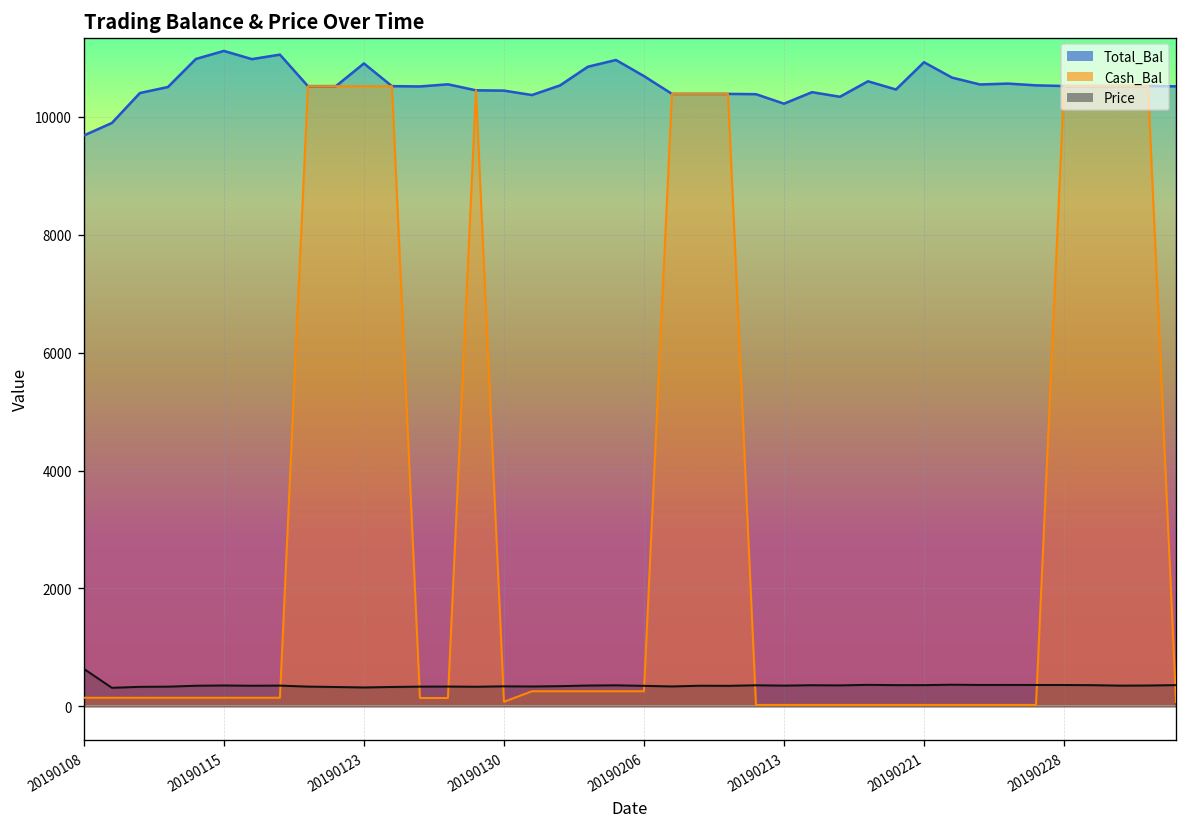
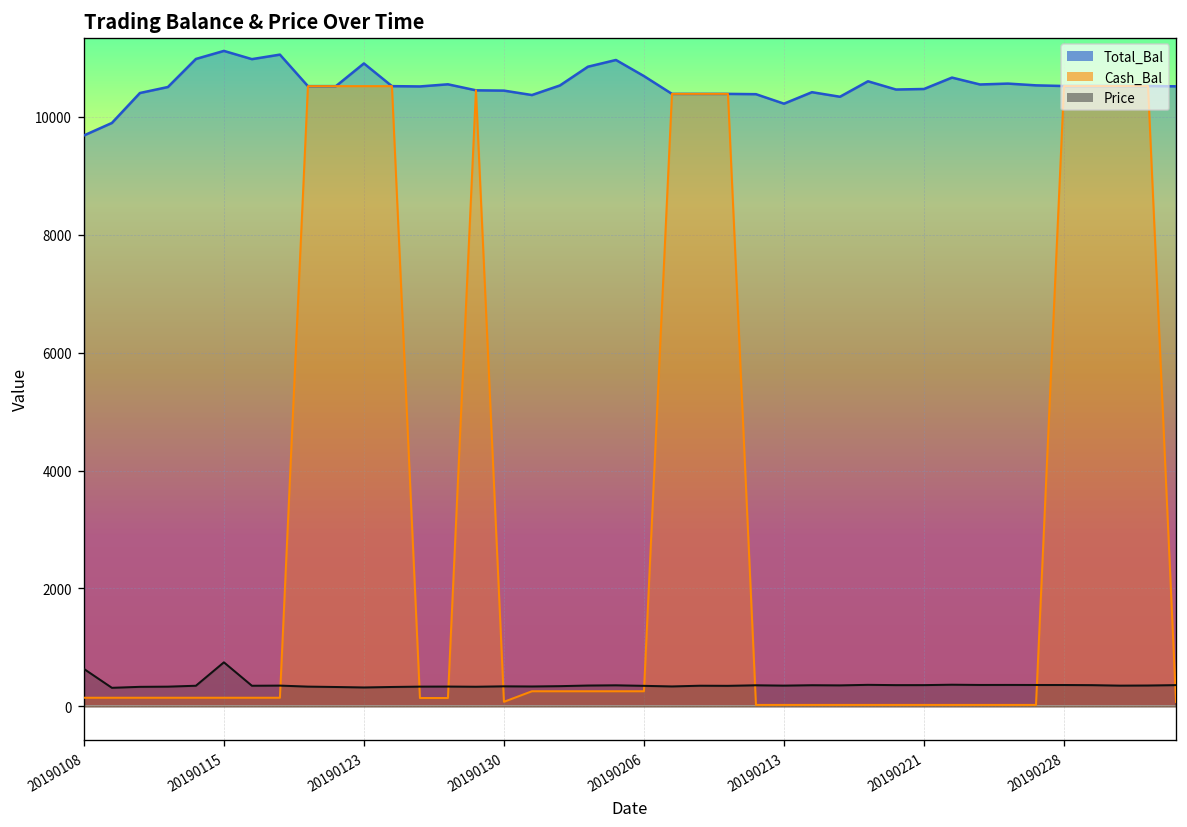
  {
    "Total_Bal": {
      "20190108": 9700,
      "20190115": 11100,
      "20190123": 10900,
      "20190130": 10400,
      "20190206": 10700,
      "20190213": 10200,
-     "20190221": 10900
+     "20190221": 10500
    },
    "Cash_Bal": {
      "20190108": 100,
      "20190115": 100,
      "20190123": 10500,
      "20190130": 100,
      "20190206": 300,
      "20190213": 0,
      "20190221": 0
    },
    "Price": {
      "20190108": 600,
-     "20190115": 400,
+     "20190115": 700,
      "20190123": 300,
      "20190130": 300,
      "20190206": 300,
      "20190213": 400,
      "20190221": 400,
      "20190228": 400
    }
  }
